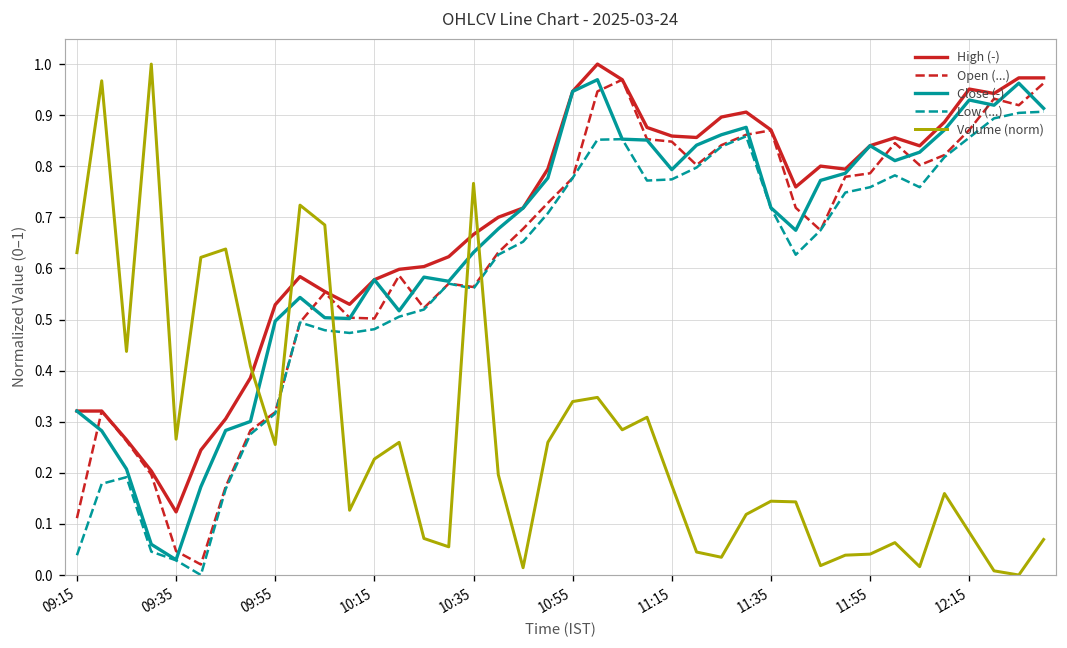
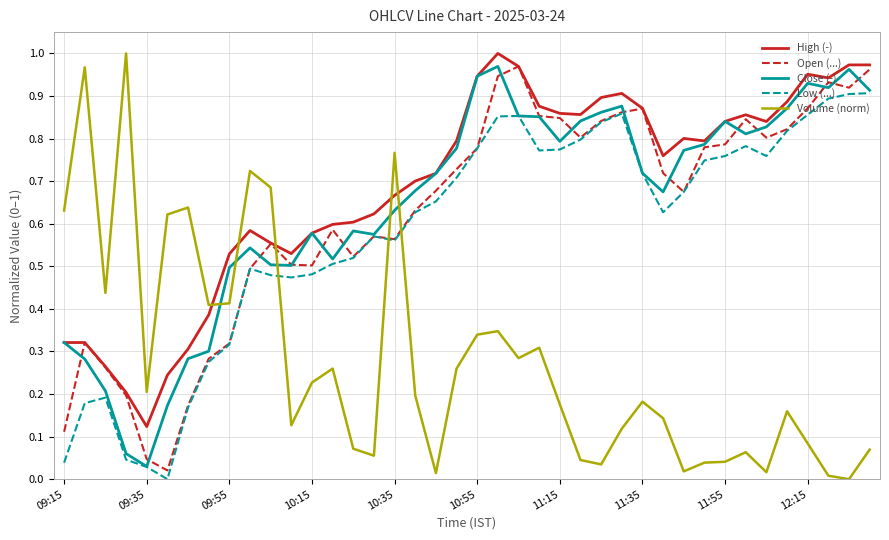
  {
    "Volume (norm)": {
      "09:15": 0.63,
-     "09:35": 0.27,
-     "09:55": 0.26,
+     "09:35": 0.20,
+     "09:55": 0.41,
      "10:15": 0.23,
      "10:35": 0.77,
      "10:55": 0.34,
      "11:15": 0.18,
-     "11:35": 0.14,
+     "11:35": 0.18,
      "11:55": 0.04,
      "12:15": 0.08
    }
  }
